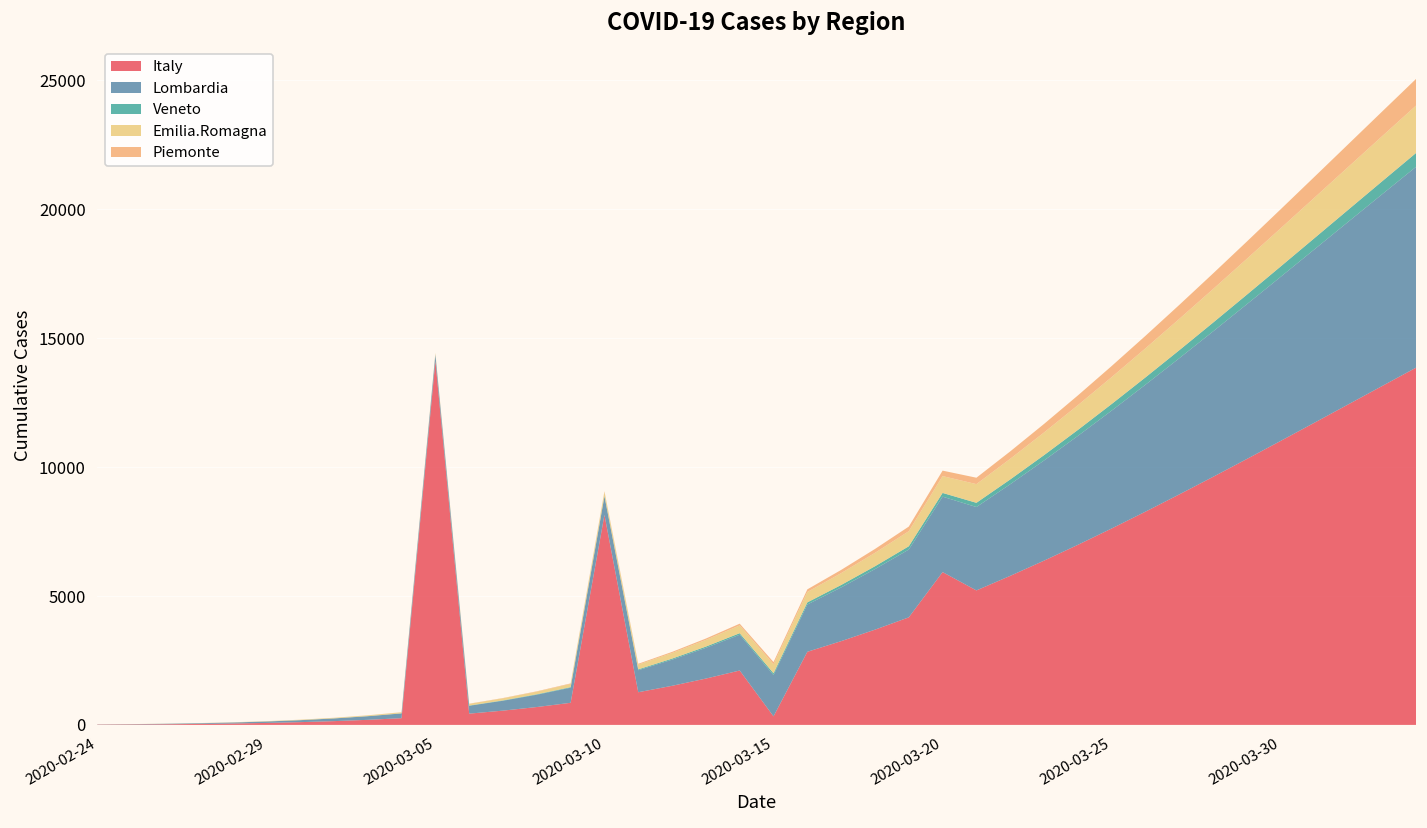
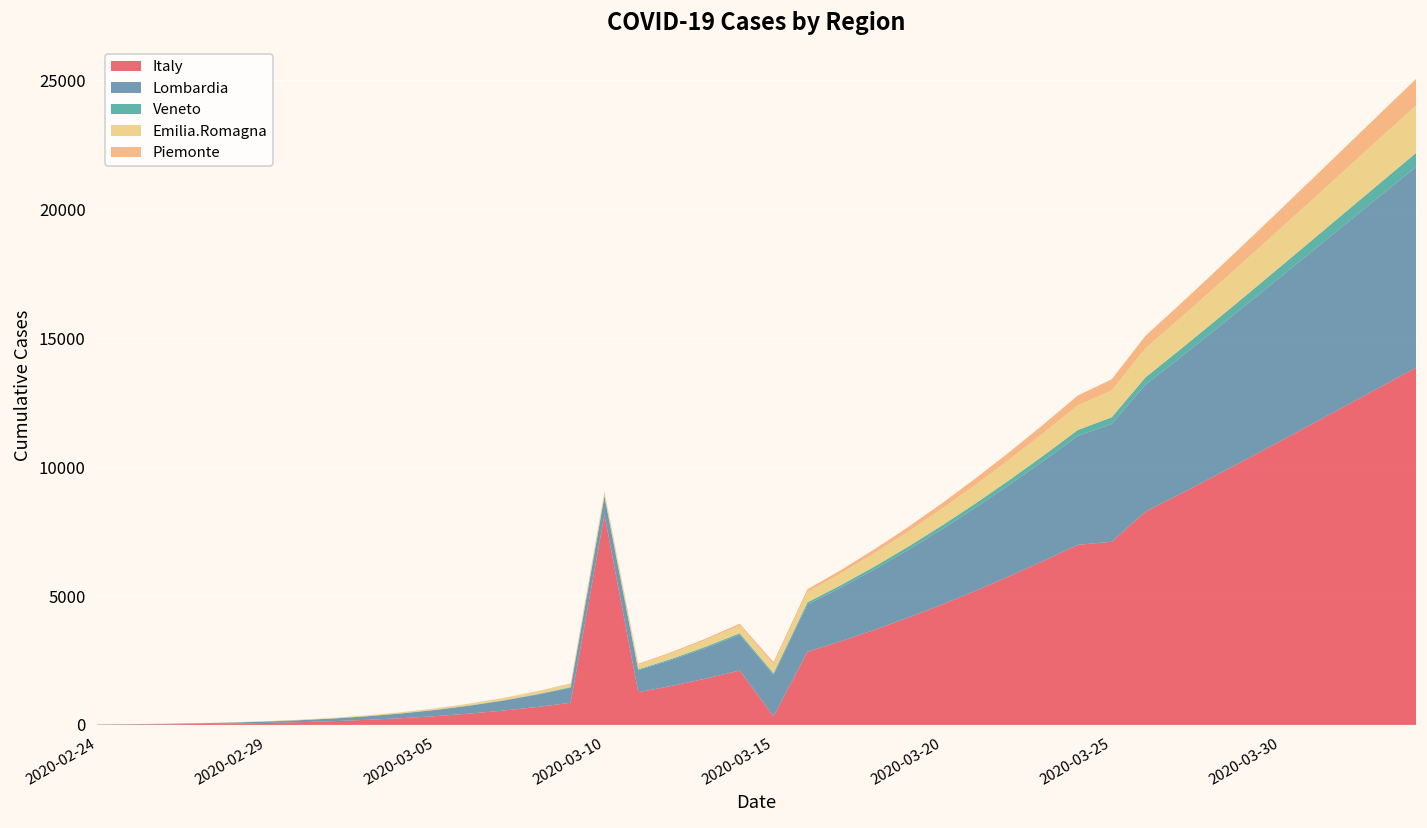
  {
    "Italy": {
-     "2020-03-05": 14100,
+     "2020-03-05": 300,
      "2020-03-10": 8100,
      "2020-03-15": 300,
-     "2020-03-20": 5900,
-     "2020-03-25": 7600,
+     "2020-03-20": 4700,
+     "2020-03-25": 7100,
      "2020-03-30": 11000
    }
  }
